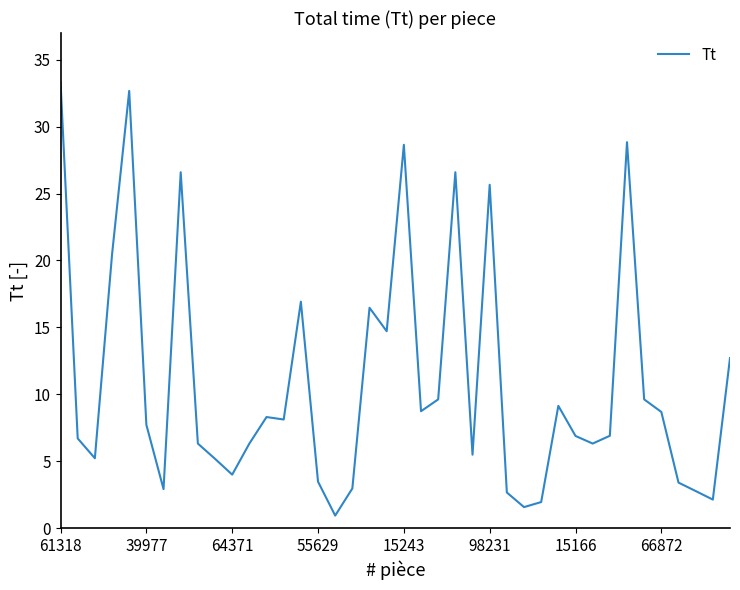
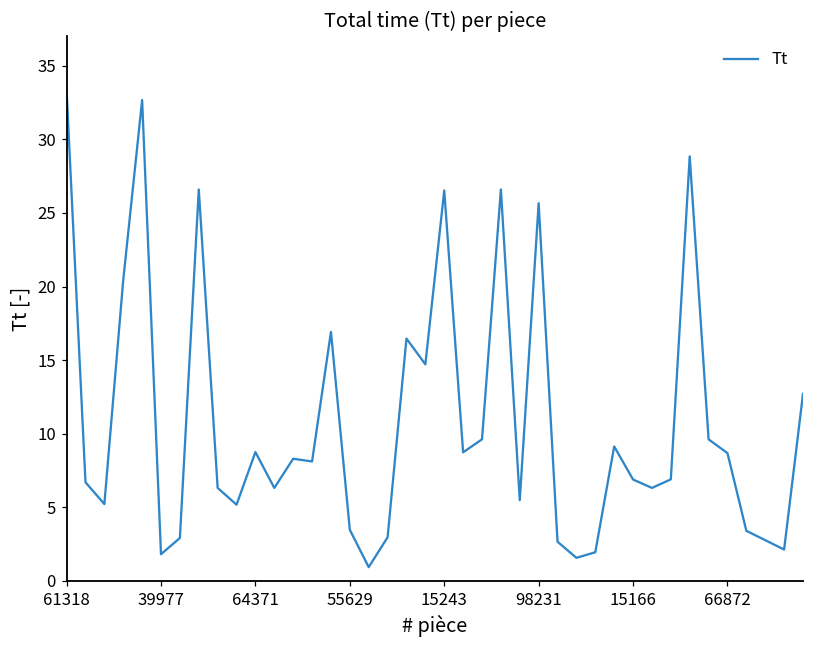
  {
    "61318": 33.3,
-   "39977": 7.7,
-   "64371": 4.0,
+   "39977": 1.8,
+   "64371": 8.8,
    "55629": 3.5,
-   "15243": 28.6,
+   "15243": 26.5,
    "98231": 25.7,
    "15166": 6.9,
    "66872": 8.7
  }
